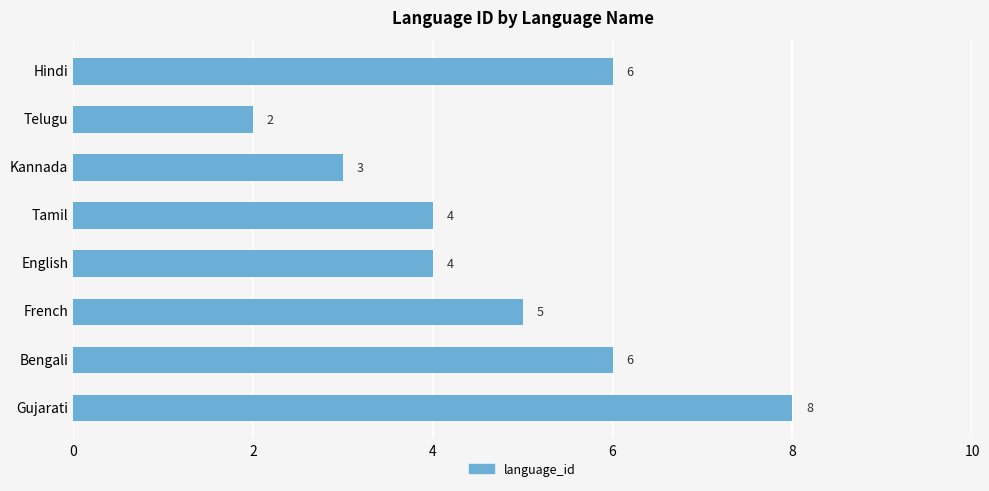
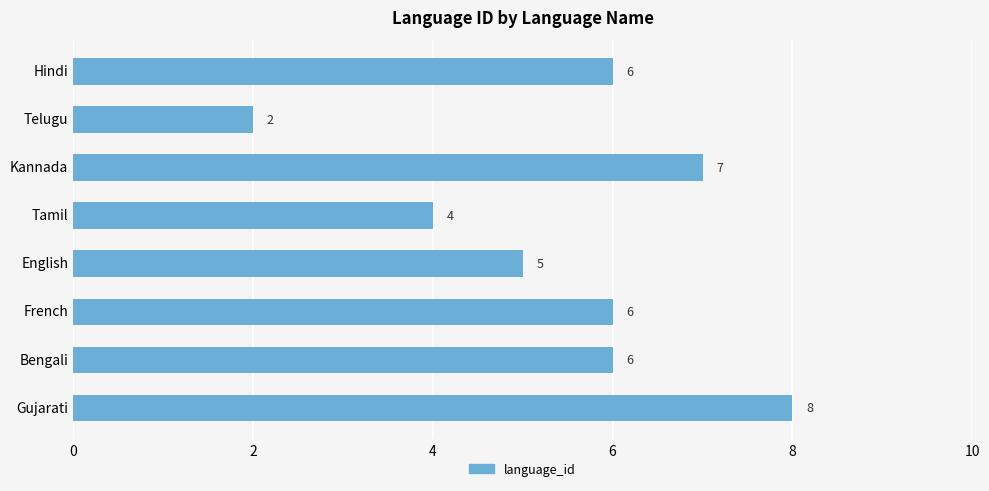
  {
    "Hindi": 6,
    "Telugu": 2,
-   "Kannada": 3,
+   "Kannada": 7,
    "Tamil": 4,
-   "English": 4,
-   "French": 5,
+   "English": 5,
+   "French": 6,
    "Bengali": 6,
    "Gujarati": 8
  }
